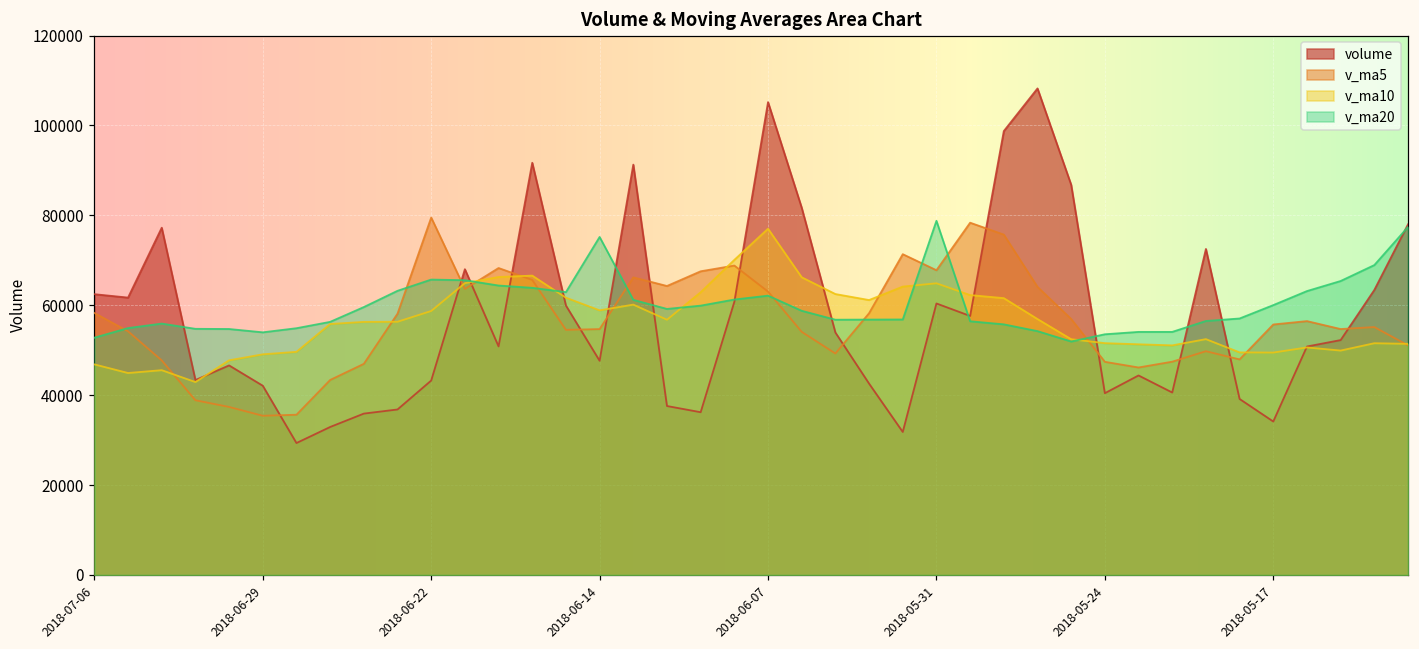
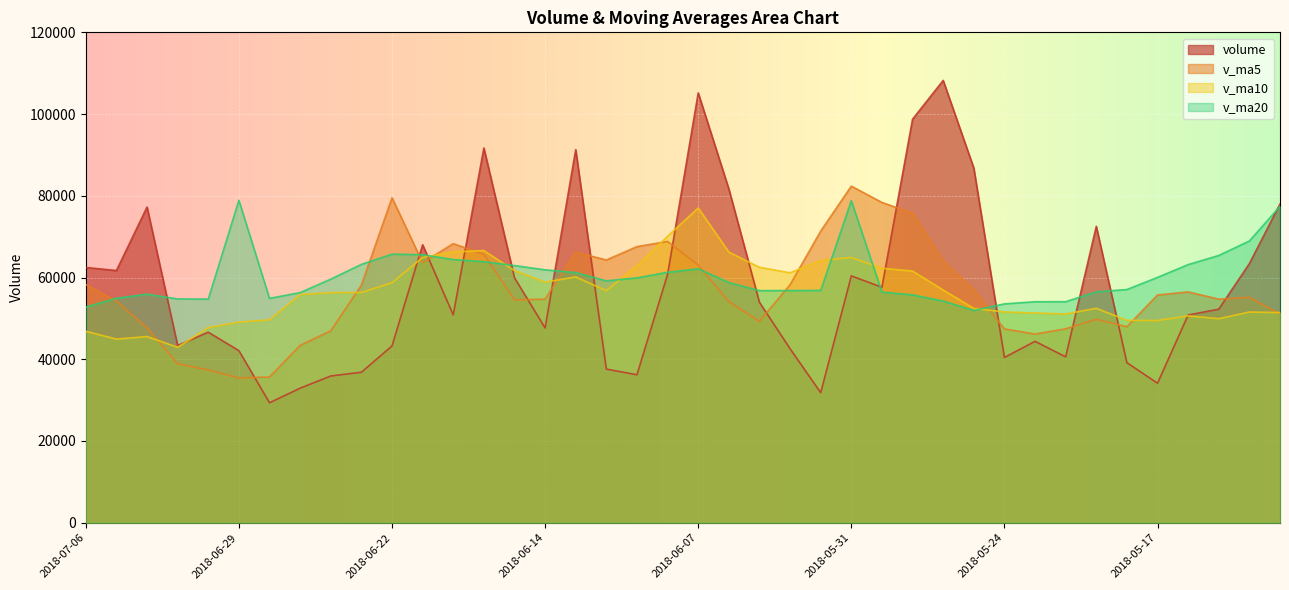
  {
    "volume": {
      "2018-07-06": 62000,
      "2018-06-29": 42000,
      "2018-06-22": 43000,
      "2018-06-14": 48000,
      "2018-06-07": 105000,
      "2018-05-31": 60000,
      "2018-05-24": 40000,
      "2018-05-17": 34000
    },
    "v_ma5": {
      "2018-07-06": 58000,
      "2018-06-29": 35000,
      "2018-06-22": 80000,
      "2018-06-14": 55000,
      "2018-06-07": 63000,
-     "2018-05-31": 68000,
+     "2018-05-31": 82000,
      "2018-05-24": 47000,
      "2018-05-17": 56000
    },
    "v_ma10": {
      "2018-07-06": 47000,
      "2018-06-29": 49000,
      "2018-06-22": 59000,
      "2018-06-14": 59000,
      "2018-06-07": 77000,
      "2018-05-31": 65000,
      "2018-05-24": 52000,
      "2018-05-17": 49000
    },
    "v_ma20": {
      "2018-07-06": 53000,
-     "2018-06-29": 54000,
+     "2018-06-29": 79000,
      "2018-06-22": 66000,
-     "2018-06-14": 75000,
+     "2018-06-14": 62000,
      "2018-06-07": 62000,
      "2018-05-31": 79000,
      "2018-05-24": 54000,
      "2018-05-17": 60000
    }
  }
